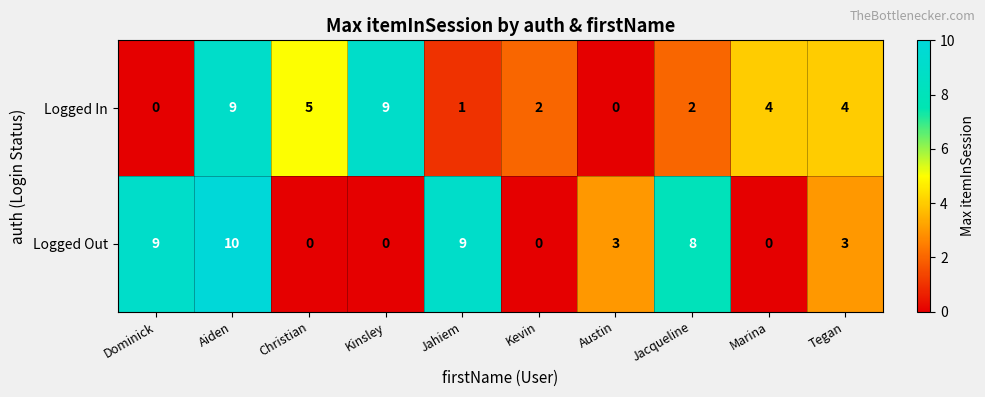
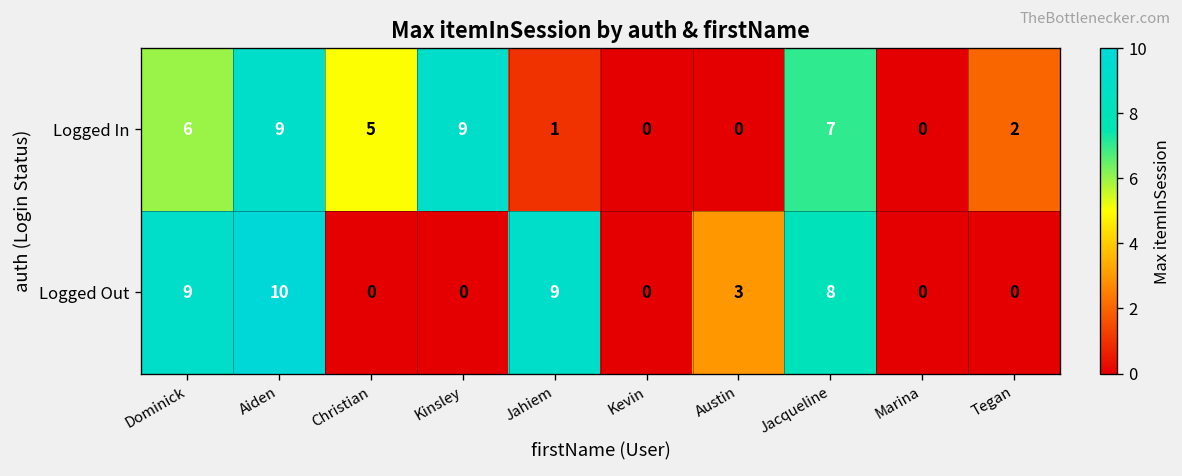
  {
    "Logged In": {
-     "Dominick": 0,
+     "Dominick": 6,
      "Aiden": 9,
      "Christian": 5,
      "Kinsley": 9,
      "Jahiem": 1,
-     "Kevin": 2,
+     "Kevin": 0,
      "Austin": 0,
-     "Jacqueline": 2,
-     "Marina": 4,
-     "Tegan": 4
+     "Jacqueline": 7,
+     "Marina": 0,
+     "Tegan": 2
    },
    "Logged Out": {
      "Dominick": 9,
      "Aiden": 10,
      "Christian": 0,
      "Kinsley": 0,
      "Jahiem": 9,
      "Kevin": 0,
      "Austin": 3,
      "Jacqueline": 8,
      "Marina": 0,
-     "Tegan": 3
+     "Tegan": 0
    }
  }
